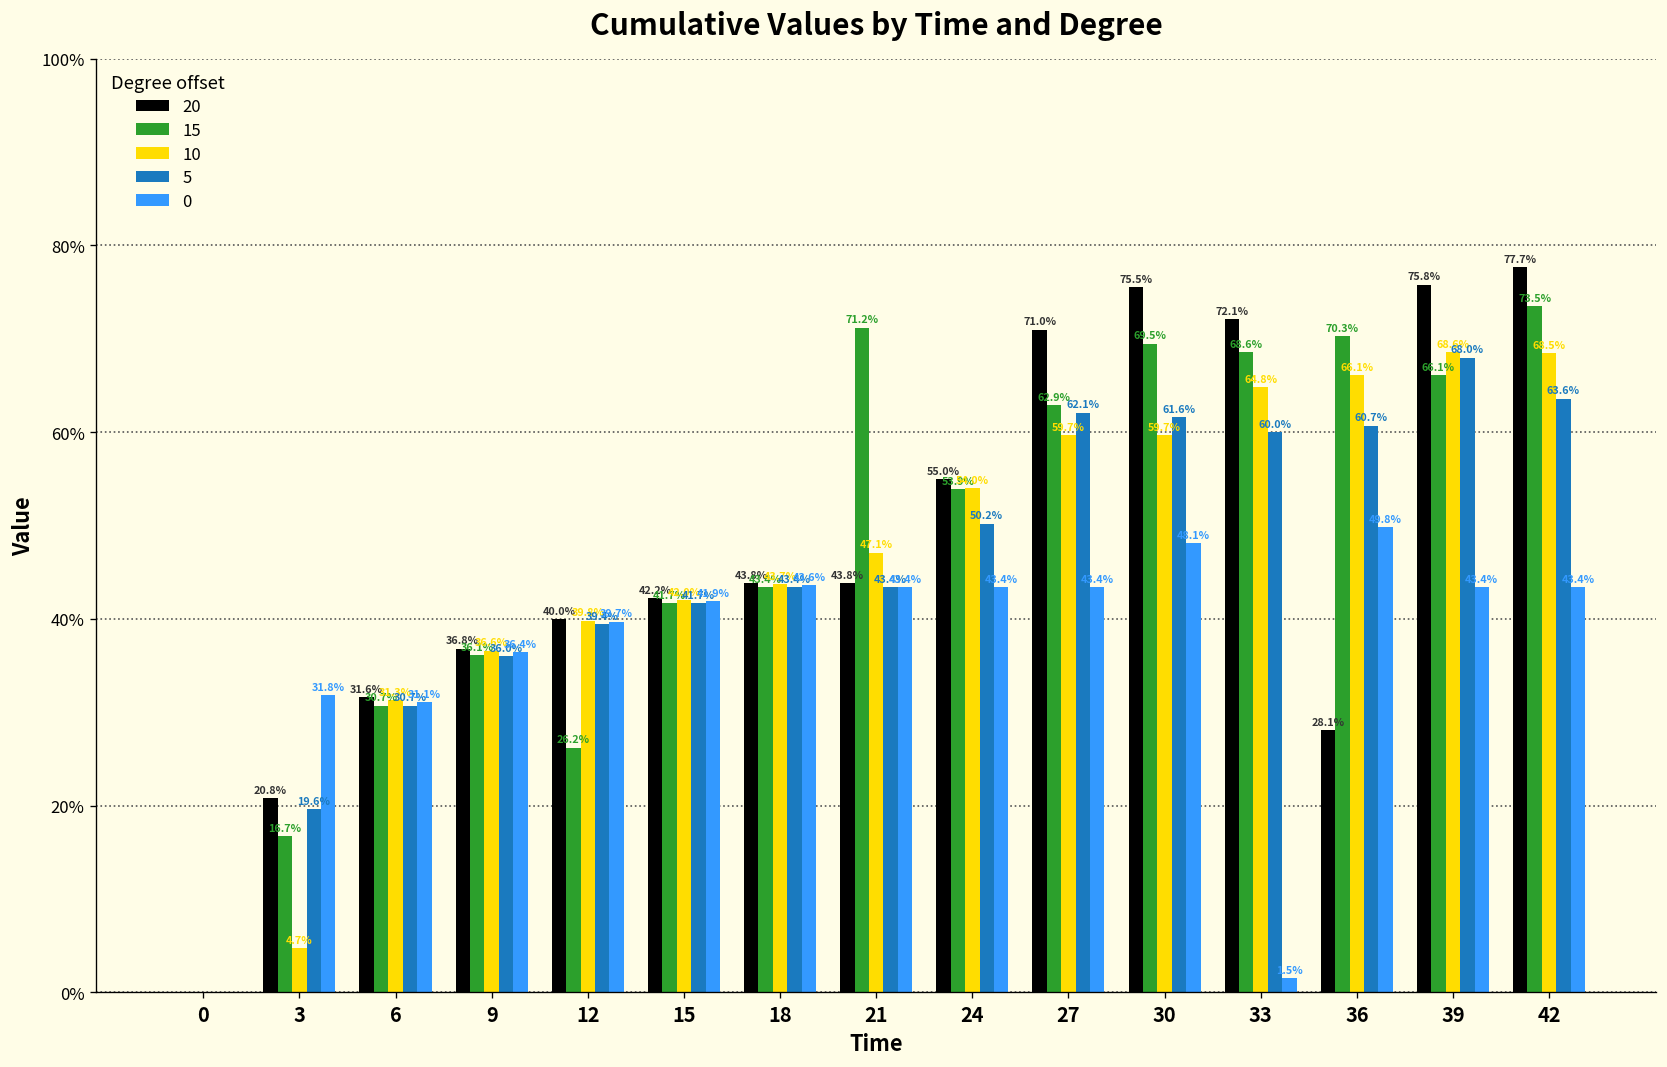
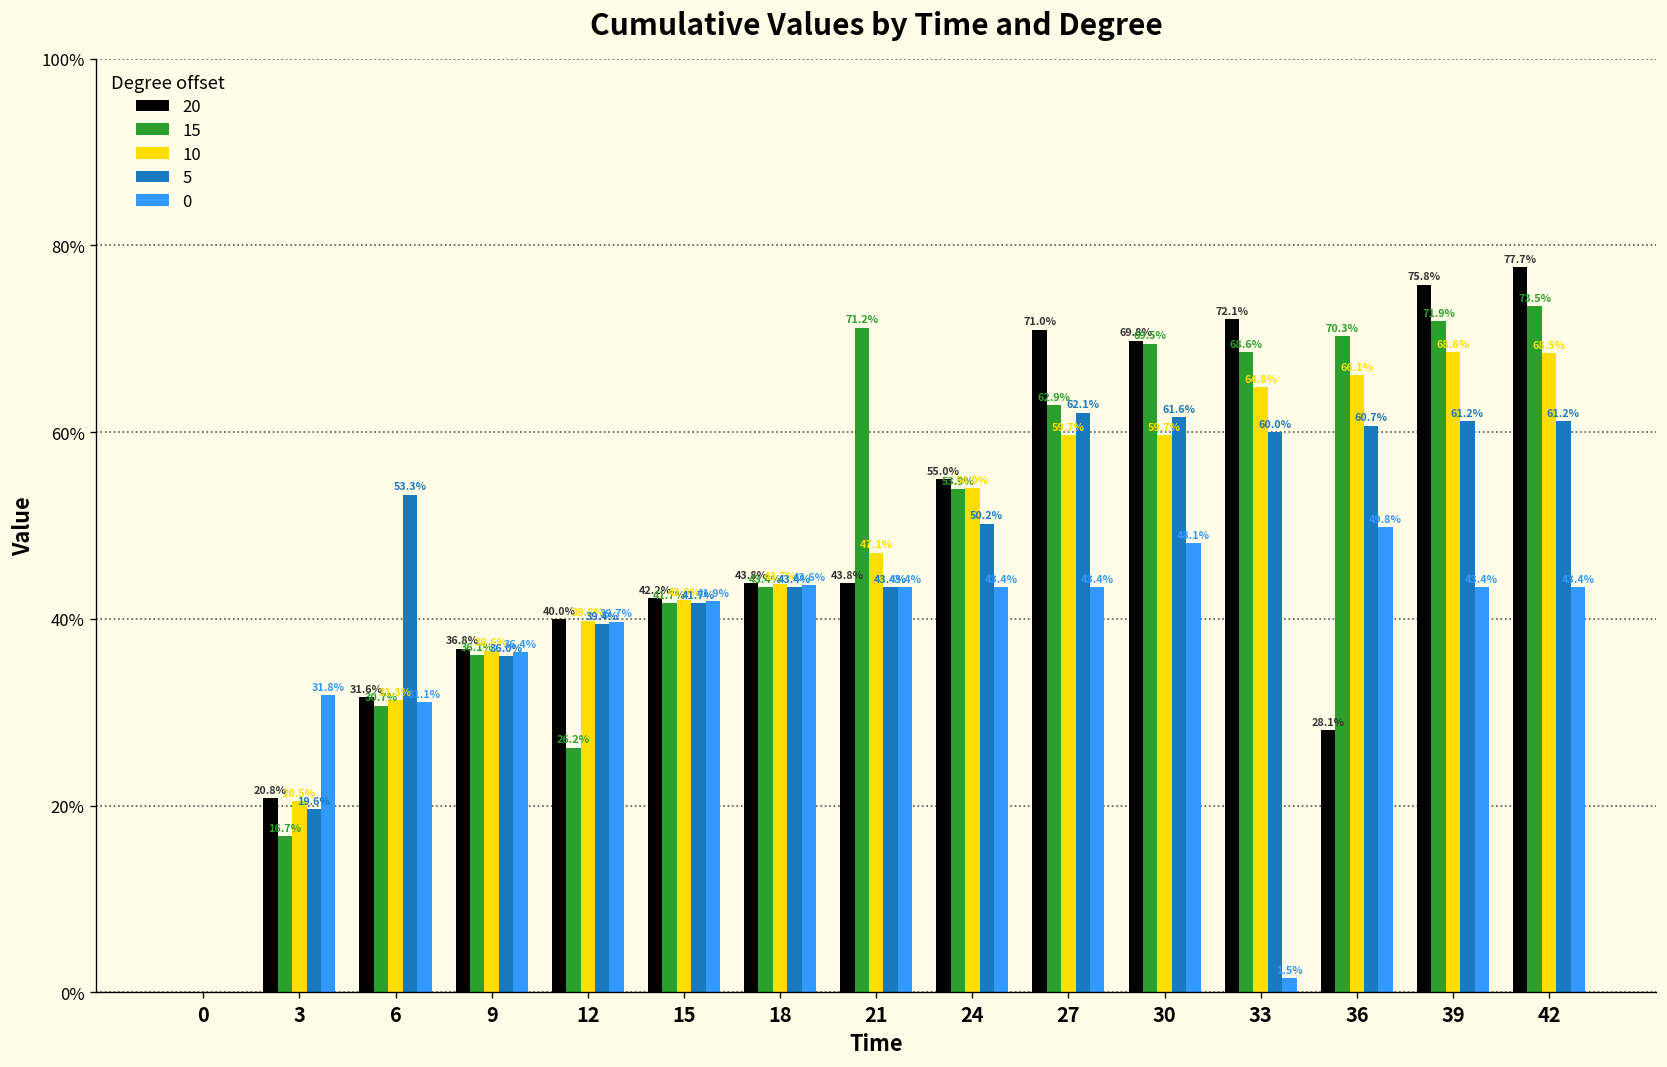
  {
    "20": {
      "3": "20.8%",
      "6": "31.6%",
      "12": "40.0%",
      "21": "43.8%",
      "24": "55.0%",
      "27": "71.0%",
-     "30": "75.5%",
+     "30": "69.8%",
      "33": "72.1%",
      "36": "28.1%",
      "39": "75.8%",
      "42": "77.7%"
    },
    "15": {
      "3": "16.7%",
      "12": "26.2%",
      "21": "71.2%",
      "27": "62.9%",
      "33": "68.6%",
      "36": "70.3%",
-     "39": "66.1%",
+     "39": "71.9%",
      "42": "73.5%"
    },
    "10": {
-     "3": "4.7%",
+     "3": "20.5%",
      "21": "47.1%",
      "27": "59.7%",
      "30": "59.7%",
      "33": "64.8%",
      "36": "66.1%",
      "39": "68.6%",
      "42": "68.5%"
    },
    "5": {
      "3": "19.6%",
-     "6": "30.7%",
+     "6": "53.3%",
      "24": "50.2%",
      "27": "62.1%",
      "30": "61.6%",
      "33": "60.0%",
      "36": "60.7%",
-     "39": "68.0%",
-     "42": "63.6%"
+     "39": "61.2%",
+     "42": "61.2%"
    },
    "0": {
      "3": "31.8%",
      "6": "31.1%",
      "24": "43.4%",
      "27": "43.4%",
      "30": "48.1%",
      "33": "1.5%",
      "36": "49.8%",
      "39": "43.4%",
      "42": "43.4%"
    }
  }
